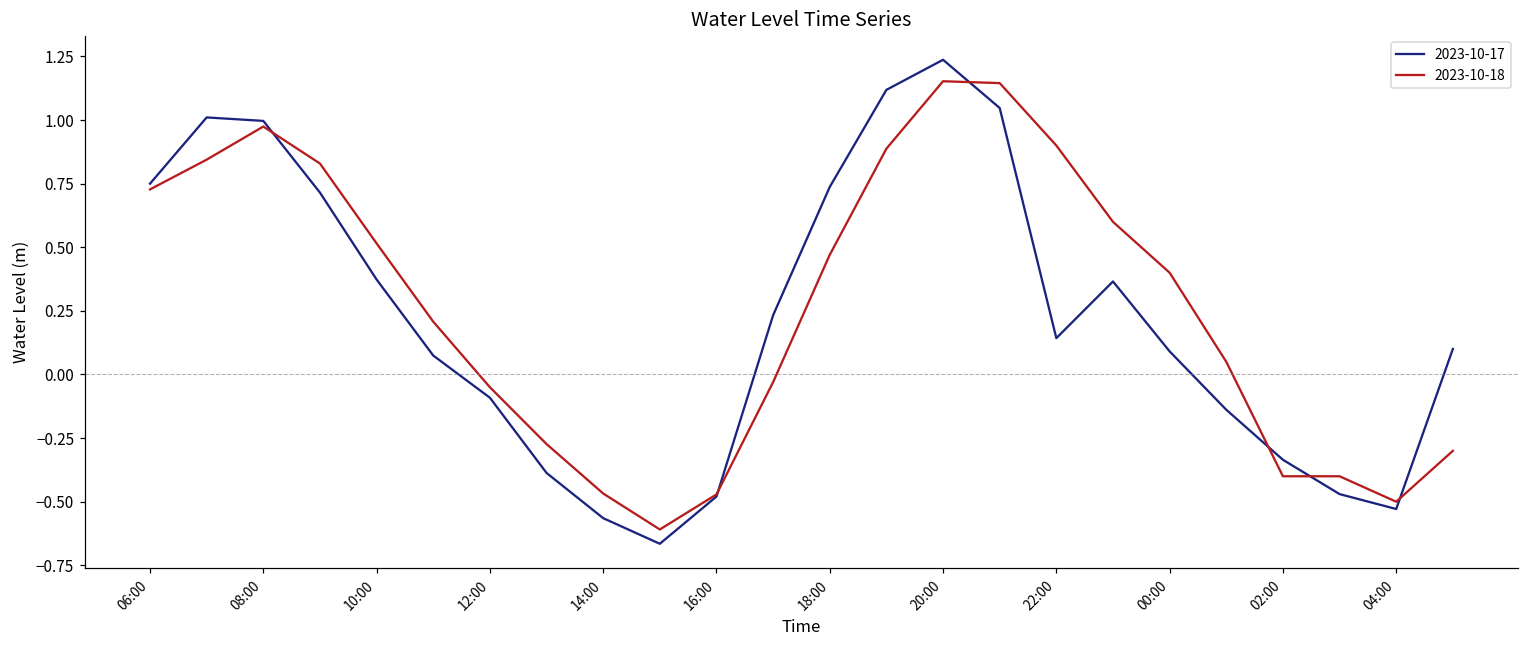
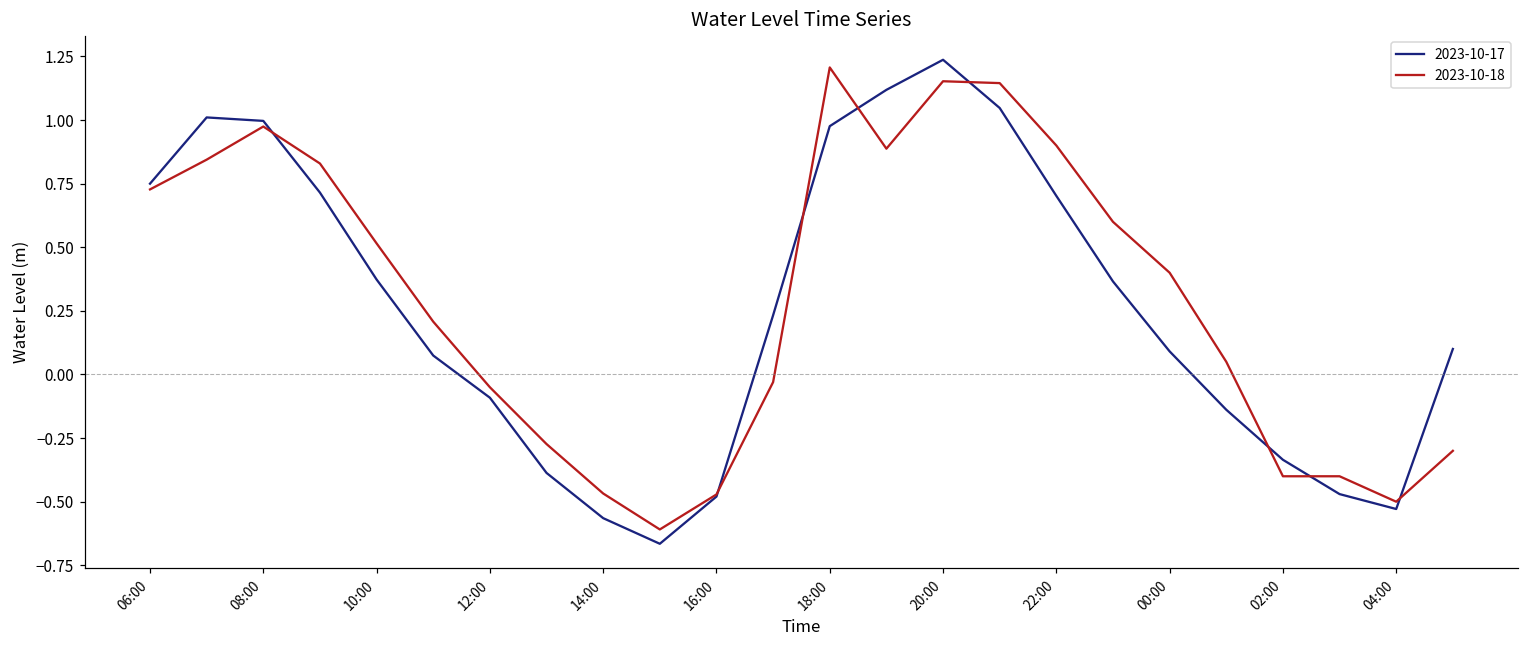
  {
    "2023-10-17": {
      "06:00": 0.75,
      "08:00": 1.00,
      "10:00": 0.37,
      "12:00": -0.09,
      "14:00": -0.56,
-     "18:00": 0.74,
+     "18:00": 0.98,
      "20:00": 1.24,
-     "22:00": 0.14,
+     "22:00": 0.70,
      "00:00": 0.09,
      "02:00": -0.34,
      "04:00": -0.53
    },
    "2023-10-18": {
      "06:00": 0.73,
      "08:00": 0.97,
      "10:00": 0.52,
      "12:00": -0.05,
      "14:00": -0.47,
-     "18:00": 0.47,
+     "18:00": 1.21,
      "20:00": 1.15,
      "22:00": 0.90,
      "00:00": 0.40,
      "02:00": -0.40,
      "04:00": -0.50
    }
  }
